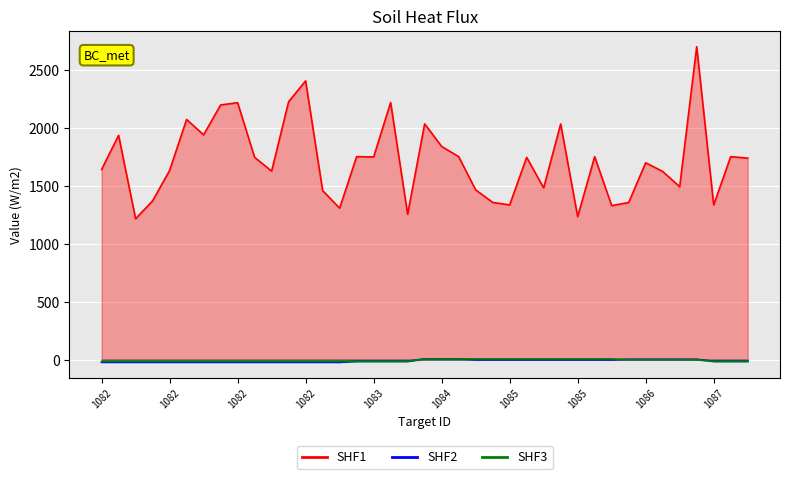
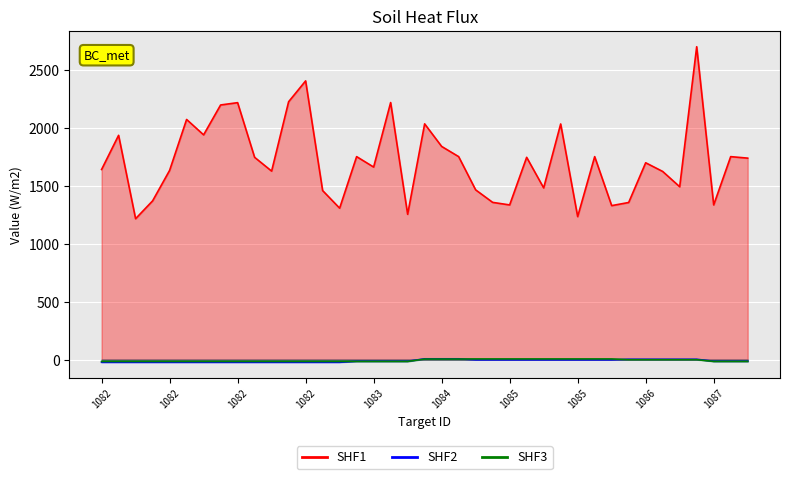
  {
    "SHF1": {
-     "1083": 1750,
+     "1083": 1660,
      "1084": 1840,
      "1086": 1700,
      "1087": 1340
    }
  }
